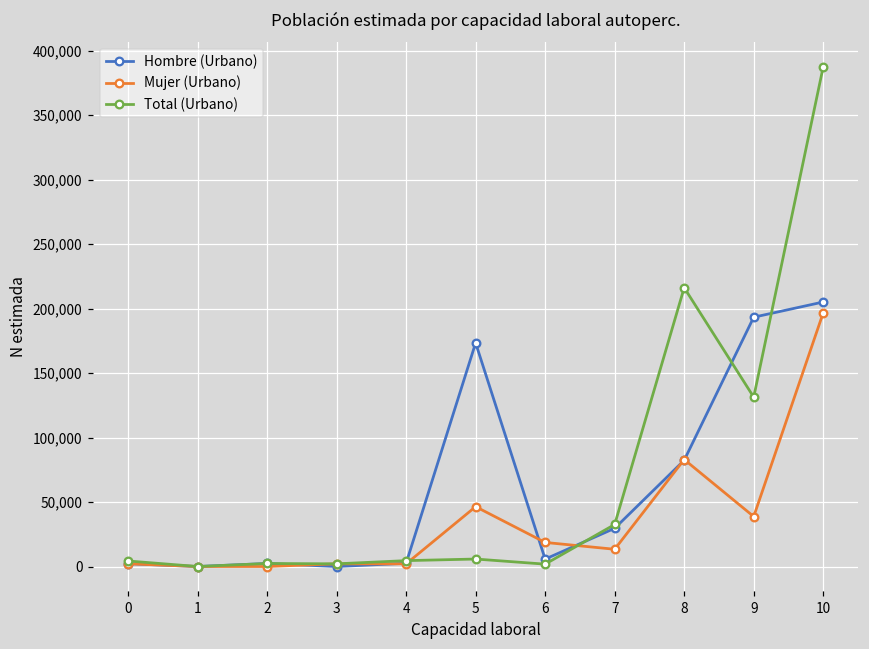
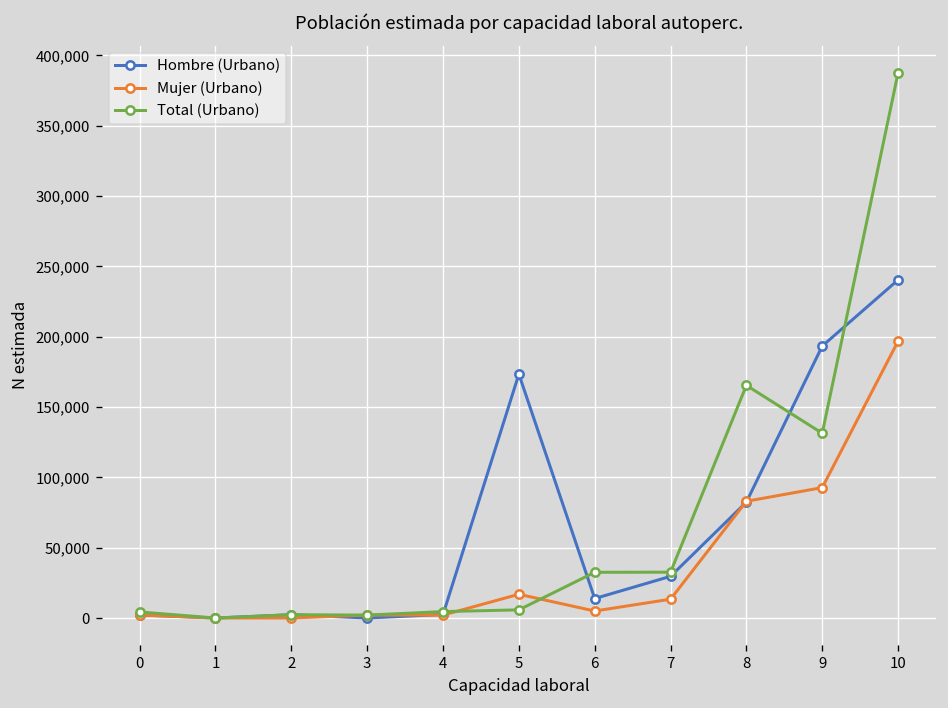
  {
    "Hombre (Urbano)": {
      "5": "173,000",
-     "6": "6,000",
+     "6": "14,000",
      "7": "30,000",
      "9": "193,000",
-     "10": "205,000"
+     "10": "240,000"
    },
    "Mujer (Urbano)": {
      "2": "0",
-     "5": "46,000",
-     "6": "19,000",
+     "5": "17,000",
+     "6": "5,000",
      "7": "13,000",
-     "9": "39,000",
+     "9": "93,000",
      "10": "197,000"
    },
    "Total (Urbano)": {
      "5": "6,000",
-     "6": "2,000",
+     "6": "32,000",
      "7": "33,000",
-     "8": "216,000",
+     "8": "165,000",
      "9": "131,000",
      "10": "388,000"
    }
  }
